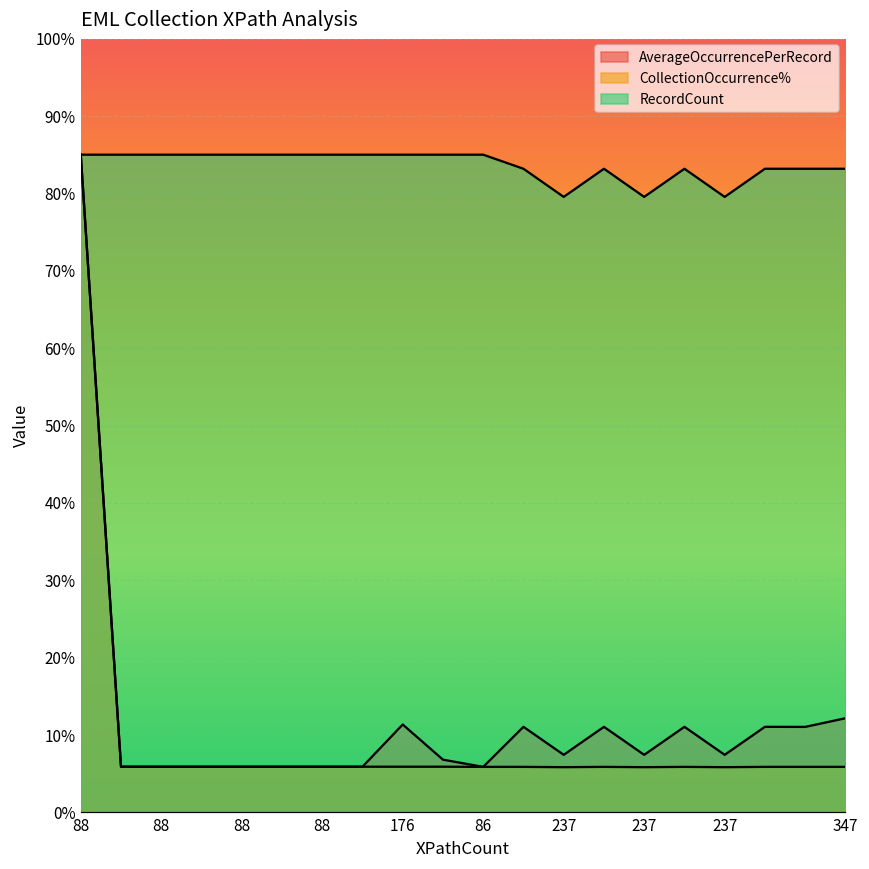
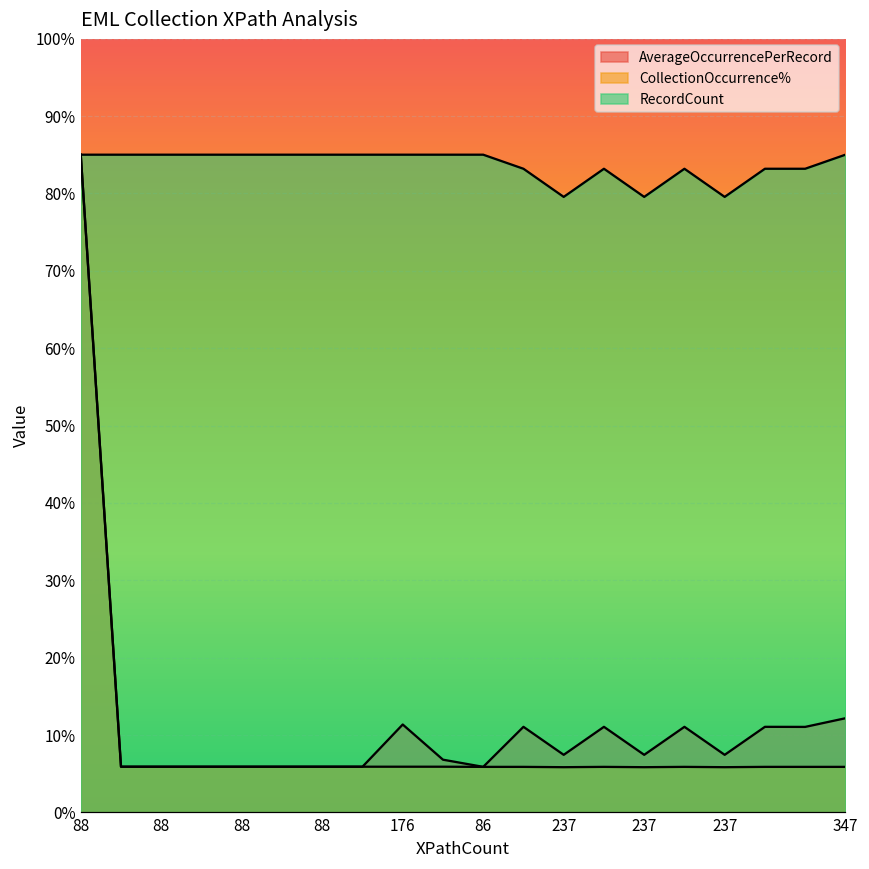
  {
    "AverageOccurrencePerRecord": {
      "176": "11%",
      "347": "12%"
    },
    "CollectionOccurrence%": {
      "176": "6%",
      "347": "6%"
    },
    "RecordCount": {
      "176": "85%",
      "86": "85%",
-     "347": "83%"
+     "347": "85%"
    }
  }
